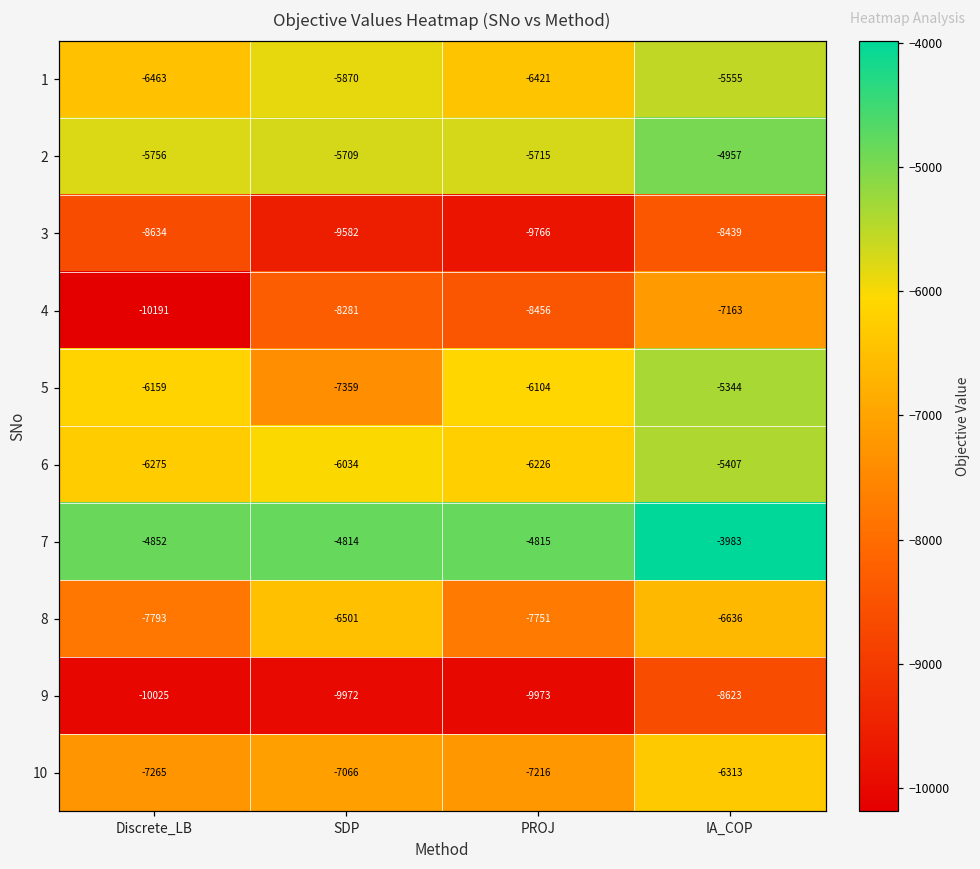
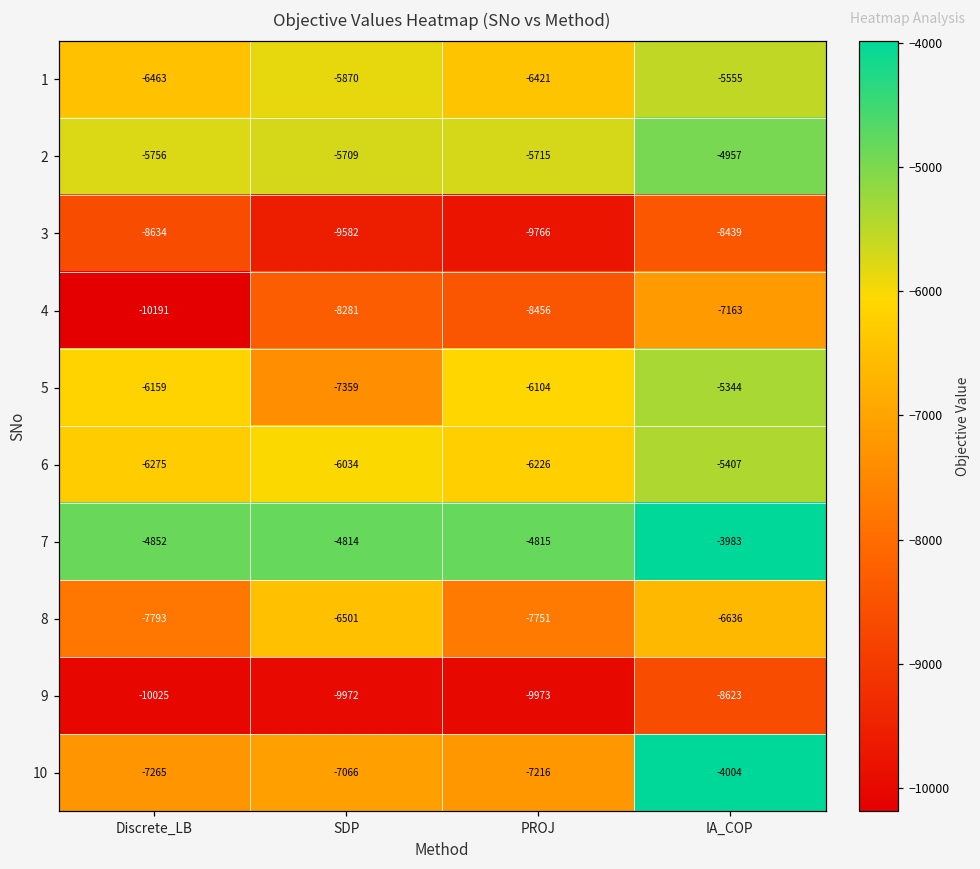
  {
    "1": {
      "Discrete_LB": -6463,
      "SDP": -5870,
      "PROJ": -6421,
      "IA_COP": -5555
    },
    "2": {
      "Discrete_LB": -5756,
      "SDP": -5709,
      "PROJ": -5715,
      "IA_COP": -4957
    },
    "3": {
      "Discrete_LB": -8634,
      "SDP": -9582,
      "PROJ": -9766,
      "IA_COP": -8439
    },
    "4": {
      "Discrete_LB": -10191,
      "SDP": -8281,
      "PROJ": -8456,
      "IA_COP": -7163
    },
    "5": {
      "Discrete_LB": -6159,
      "SDP": -7359,
      "PROJ": -6104,
      "IA_COP": -5344
    },
    "6": {
      "Discrete_LB": -6275,
      "SDP": -6034,
      "PROJ": -6226,
      "IA_COP": -5407
    },
    "7": {
      "Discrete_LB": -4852,
      "SDP": -4814,
      "PROJ": -4815,
      "IA_COP": -3983
    },
    "8": {
      "Discrete_LB": -7793,
      "SDP": -6501,
      "PROJ": -7751,
      "IA_COP": -6636
    },
    "9": {
      "Discrete_LB": -10025,
      "SDP": -9972,
      "PROJ": -9973,
      "IA_COP": -8623
    },
    "10": {
      "Discrete_LB": -7265,
      "SDP": -7066,
      "PROJ": -7216,
-     "IA_COP": -6313
+     "IA_COP": -4004
    }
  }
